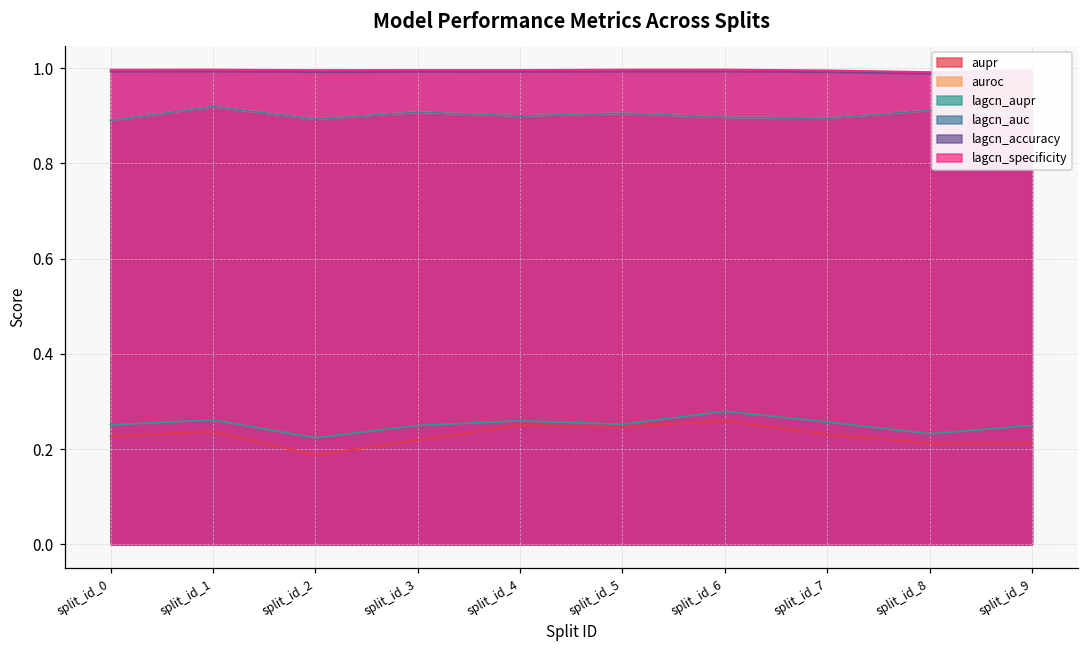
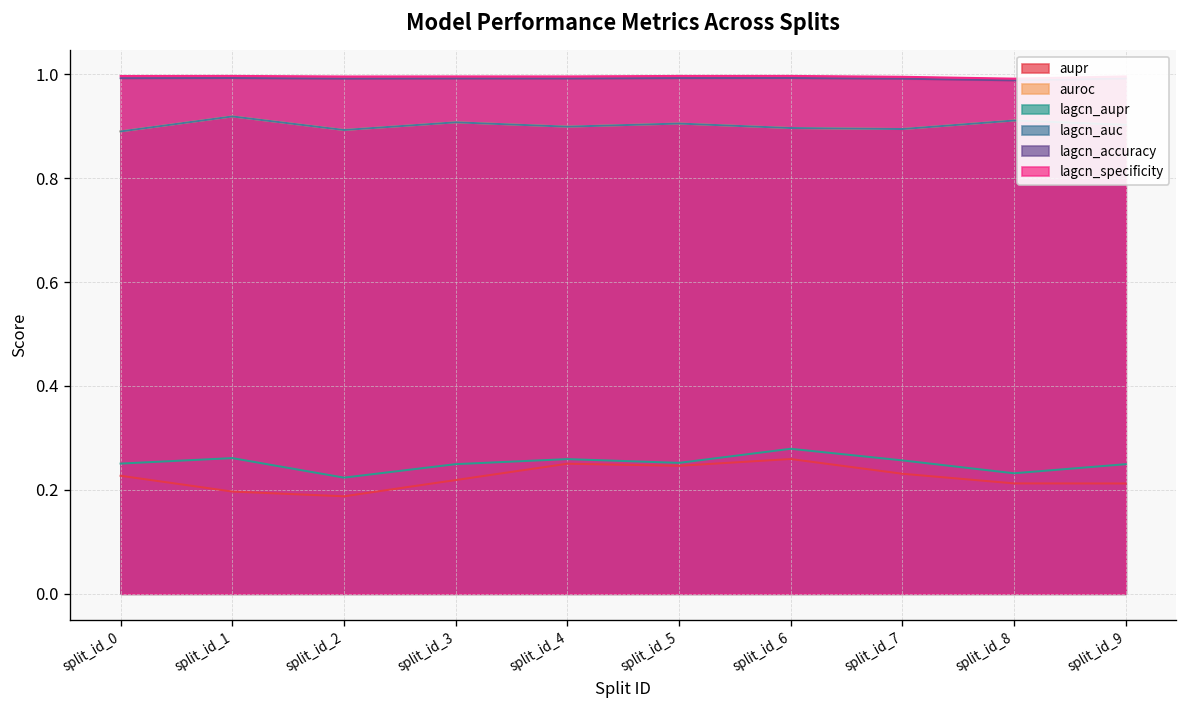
  {
    "aupr": {
      "split_id_0": 0.23,
-     "split_id_1": 0.24,
+     "split_id_1": 0.20,
      "split_id_2": 0.19,
      "split_id_3": 0.22,
      "split_id_4": 0.25,
      "split_id_6": 0.26,
      "split_id_7": 0.23,
      "split_id_8": 0.21,
      "split_id_9": 0.21
    }
  }
